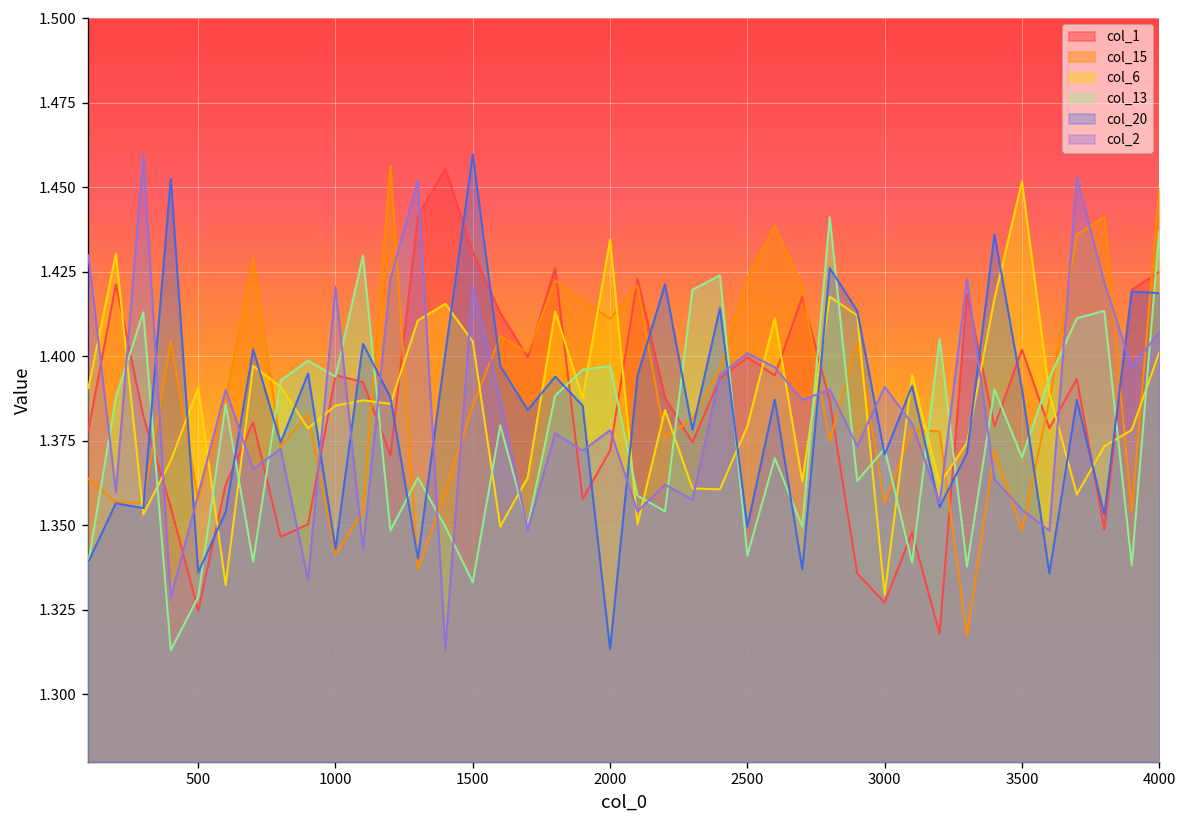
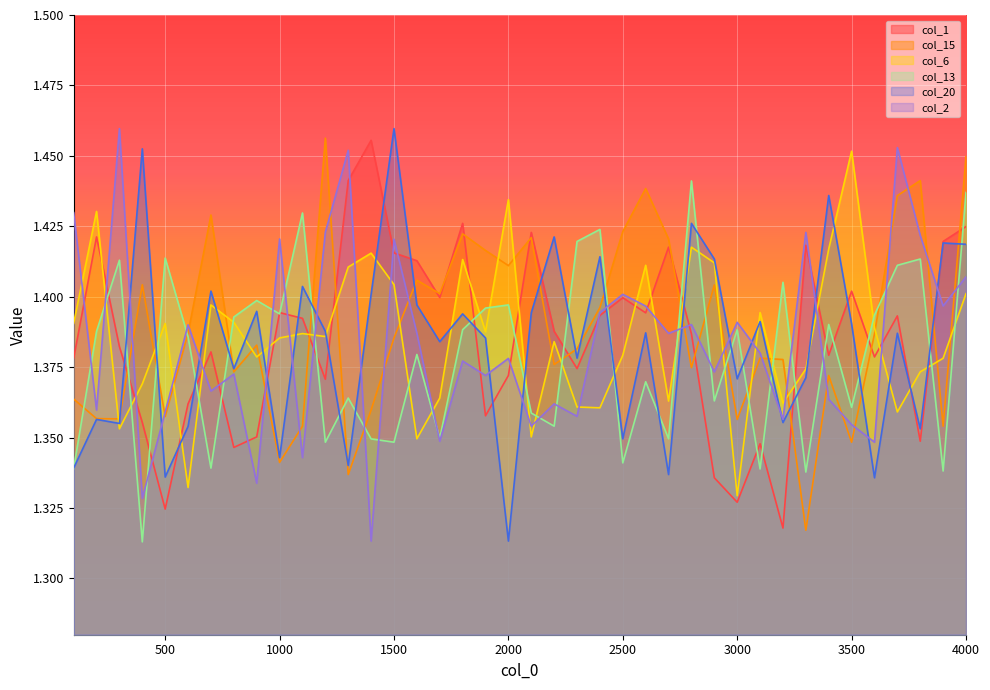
  {
    "col_1": {
      "500": 1.325,
-     "1500": 1.431,
+     "1500": 1.416,
      "2000": 1.372,
      "2500": 1.400,
      "3000": 1.327,
      "3500": 1.402,
      "4000": 1.425
    },
    "col_13": {
-     "500": 1.329,
-     "1500": 1.333,
+     "500": 1.414,
+     "1500": 1.348,
      "2000": 1.397,
      "2500": 1.341,
-     "3000": 1.373,
-     "3500": 1.370,
+     "3000": 1.388,
+     "3500": 1.361,
      "4000": 1.437
    }
  }
